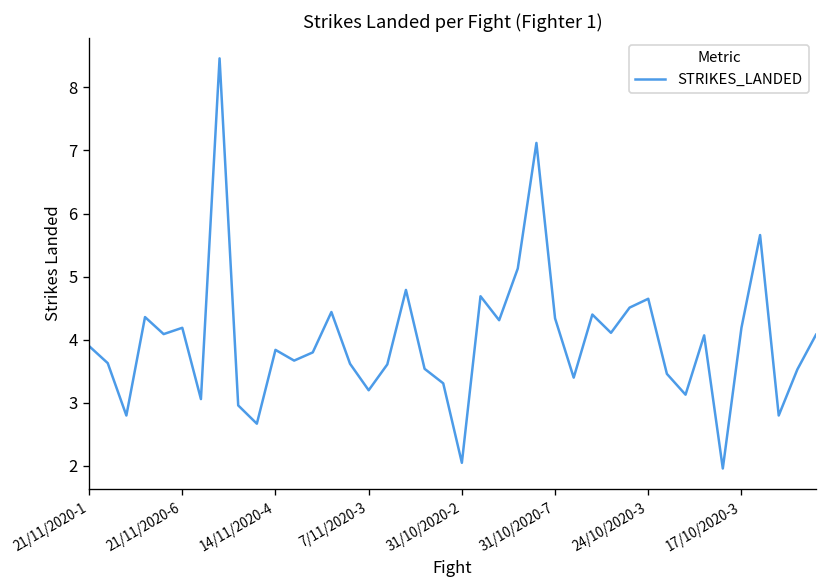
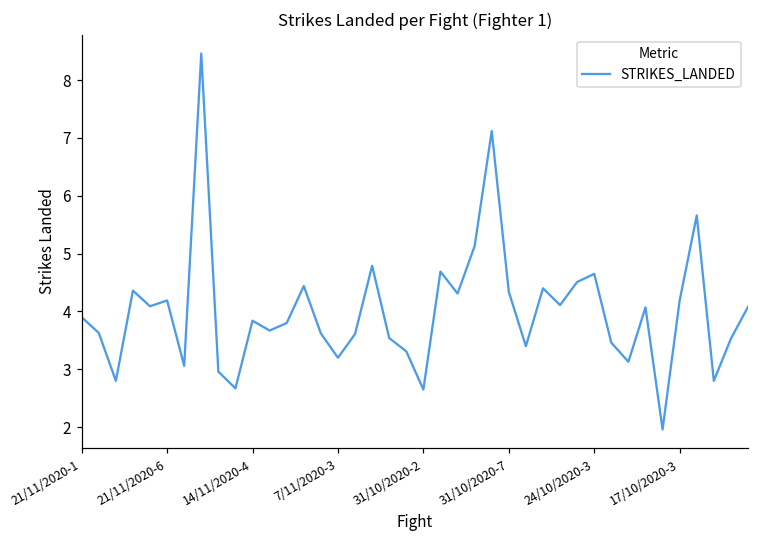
  {
    "21/11/2020-1": 3.9,
    "21/11/2020-6": 4.2,
    "14/11/2020-4": 3.8,
    "7/11/2020-3": 3.2,
-   "31/10/2020-2": 2.1,
+   "31/10/2020-2": 2.7,
    "31/10/2020-7": 4.3,
    "24/10/2020-3": 4.7,
    "17/10/2020-3": 4.2
  }
